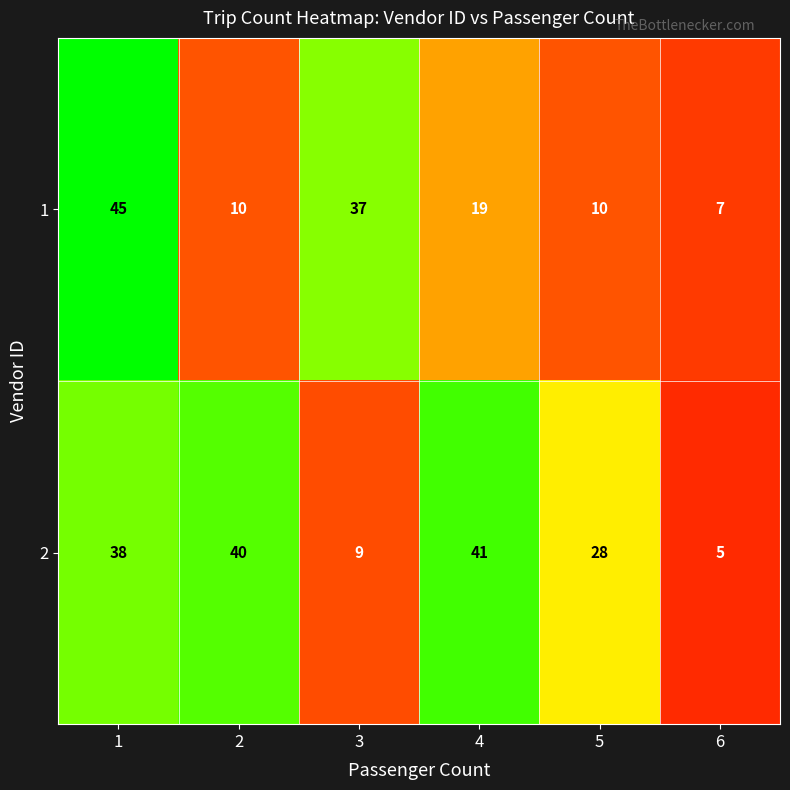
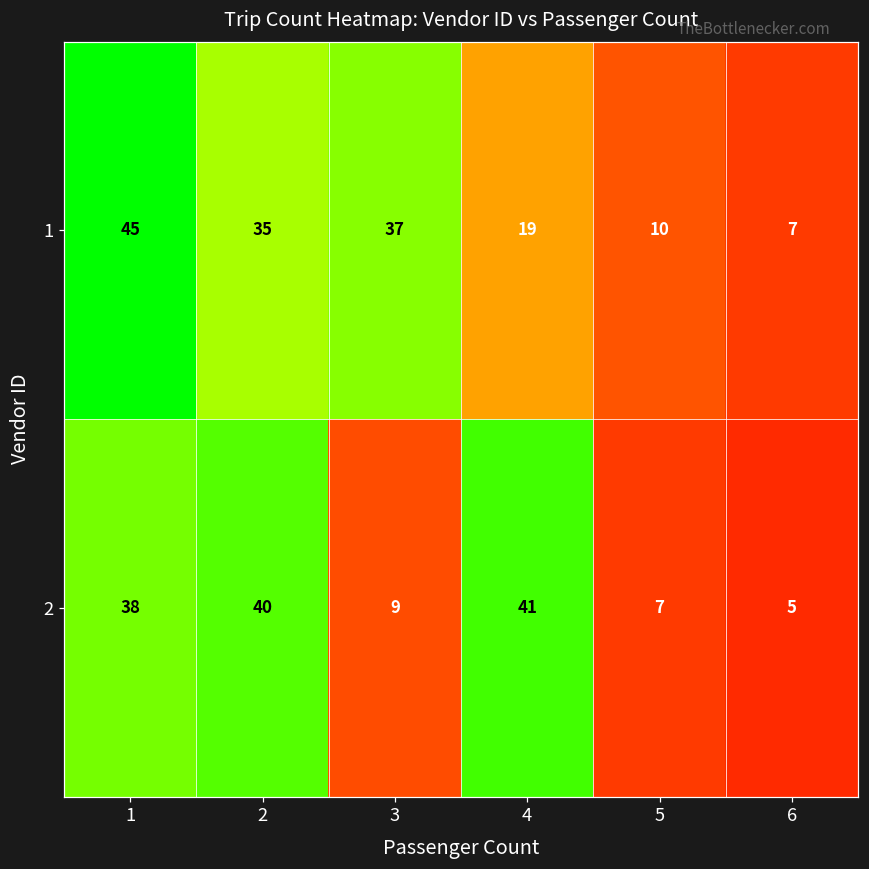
  {
    "1": {
      "1": 45,
-     "2": 10,
+     "2": 35,
      "3": 37,
      "4": 19,
      "5": 10,
      "6": 7
    },
    "2": {
      "1": 38,
      "2": 40,
      "3": 9,
      "4": 41,
-     "5": 28,
+     "5": 7,
      "6": 5
    }
  }
